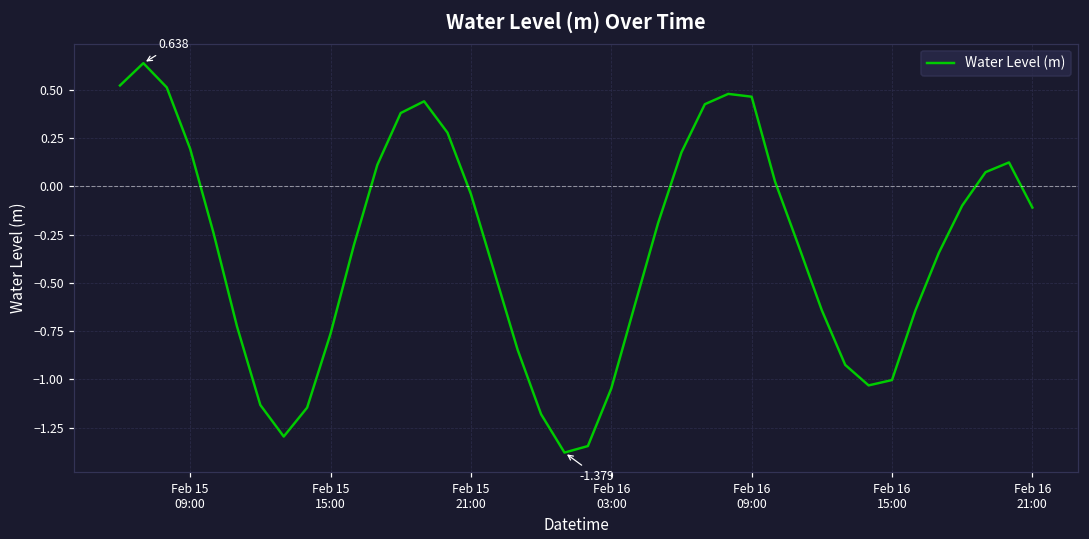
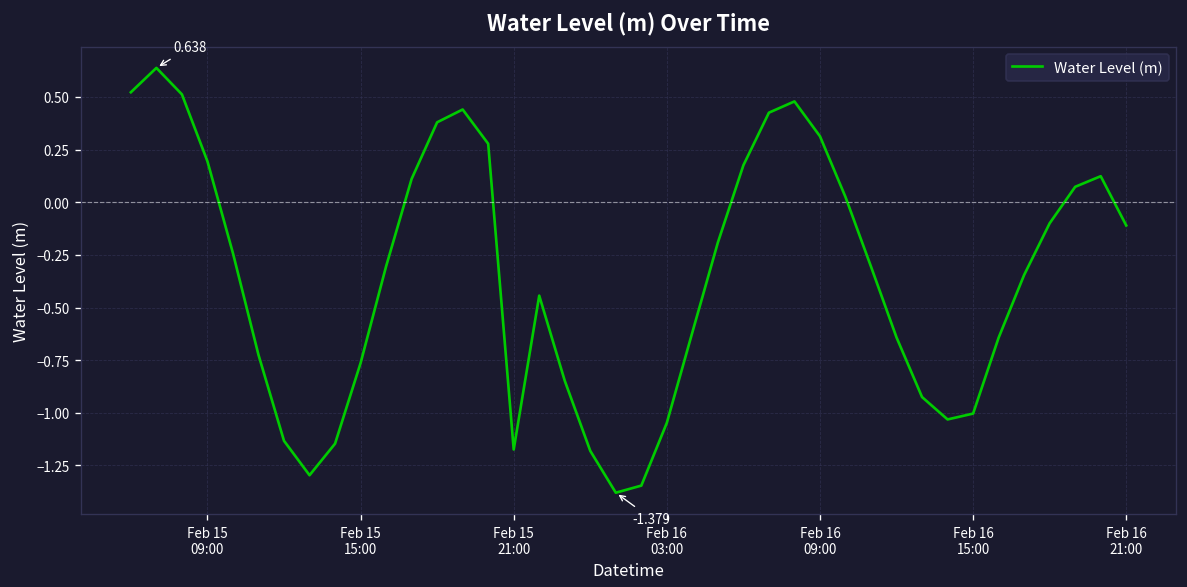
  {
    "Feb 15 09:00": 0.19,
    "Feb 15 15:00": -0.76,
-   "Feb 15 21:00": -0.04,
+   "Feb 15 21:00": -1.17,
    "Feb 16 03:00": -1.05,
-   "Feb 16 09:00": 0.46,
+   "Feb 16 09:00": 0.31,
    "Feb 16 15:00": -1.00,
    "Feb 16 21:00": -0.11
  }
